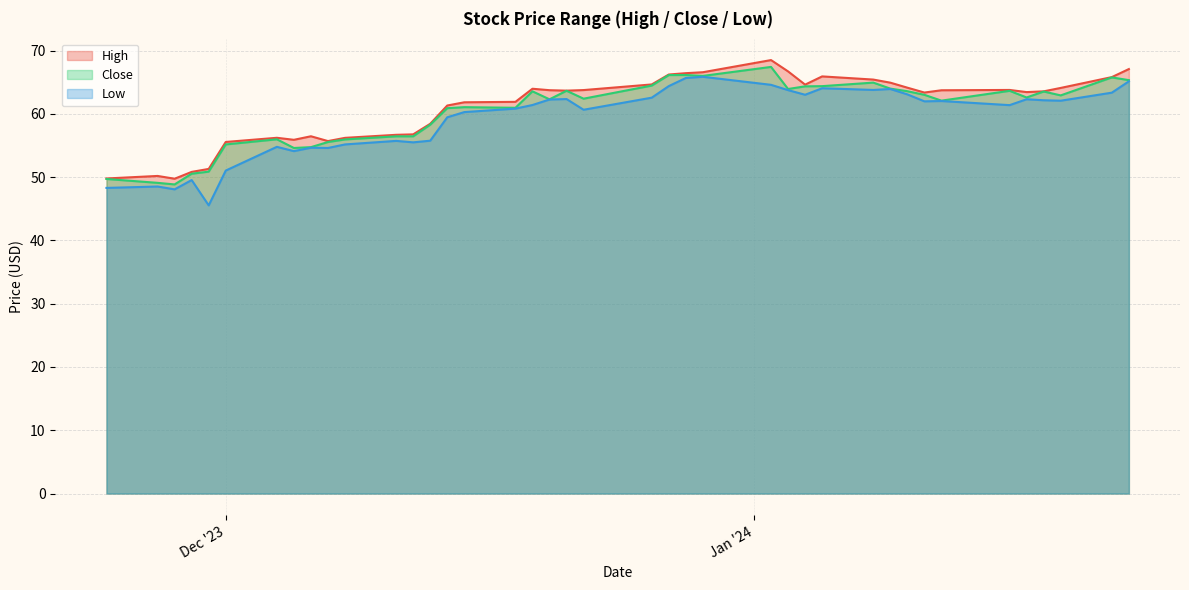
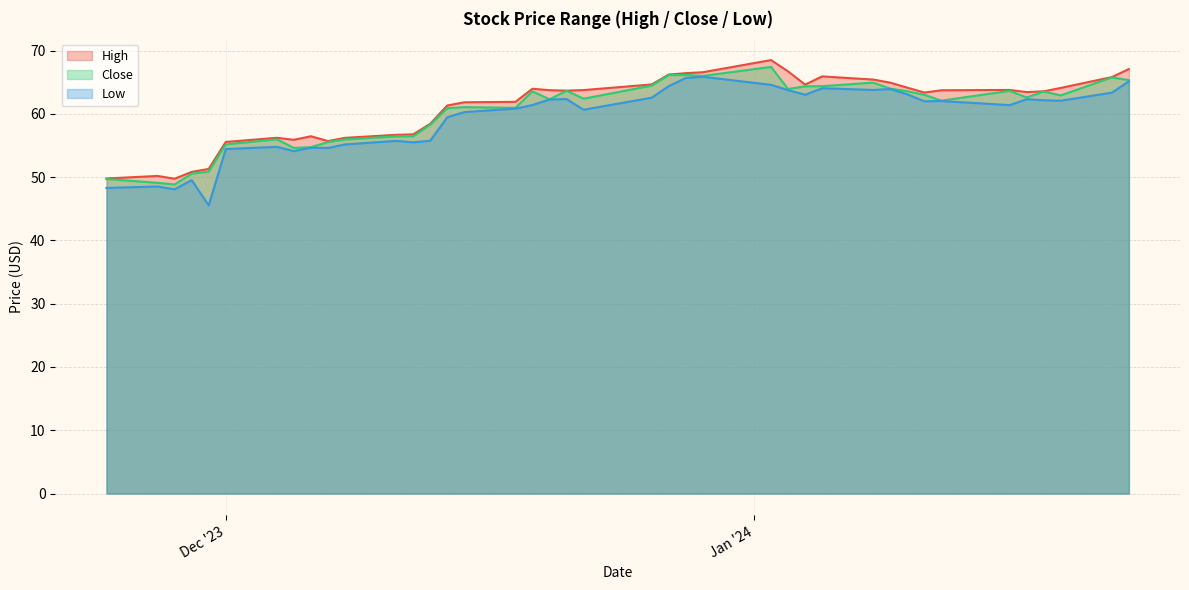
  {
    "Low": {
-     "Dec '23": 51
+     "Dec '23": 54
    }
  }
